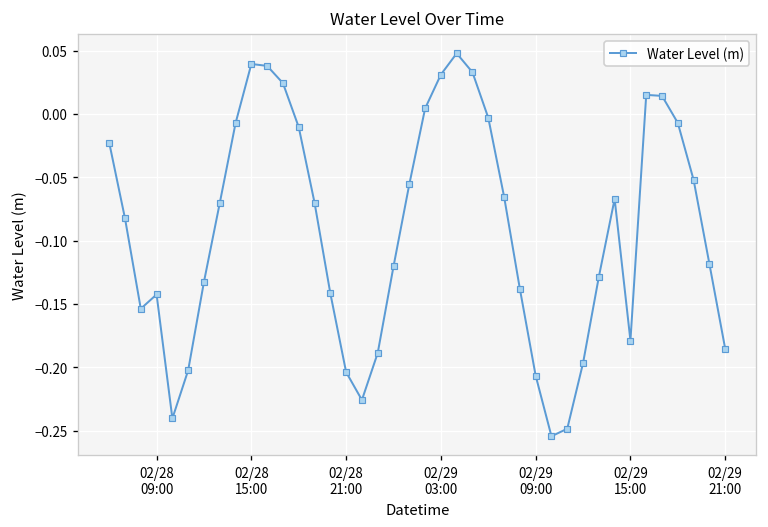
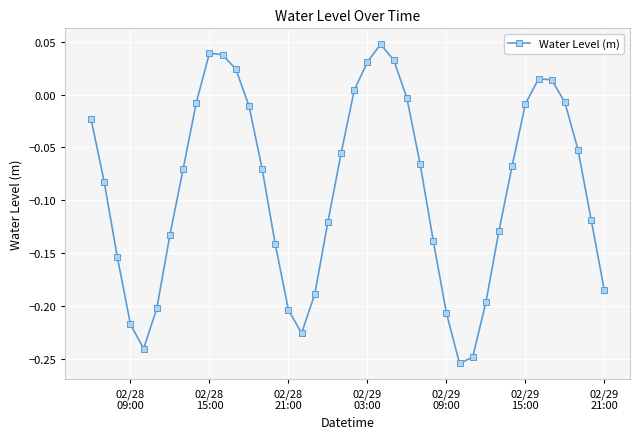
  {
-   "02/28 09:00": -0.143,
+   "02/28 09:00": -0.218,
    "02/28 15:00": 0.039,
    "02/28 21:00": -0.204,
    "02/29 03:00": 0.031,
    "02/29 09:00": -0.207,
-   "02/29 15:00": -0.179,
+   "02/29 15:00": -0.009,
    "02/29 21:00": -0.185
  }
